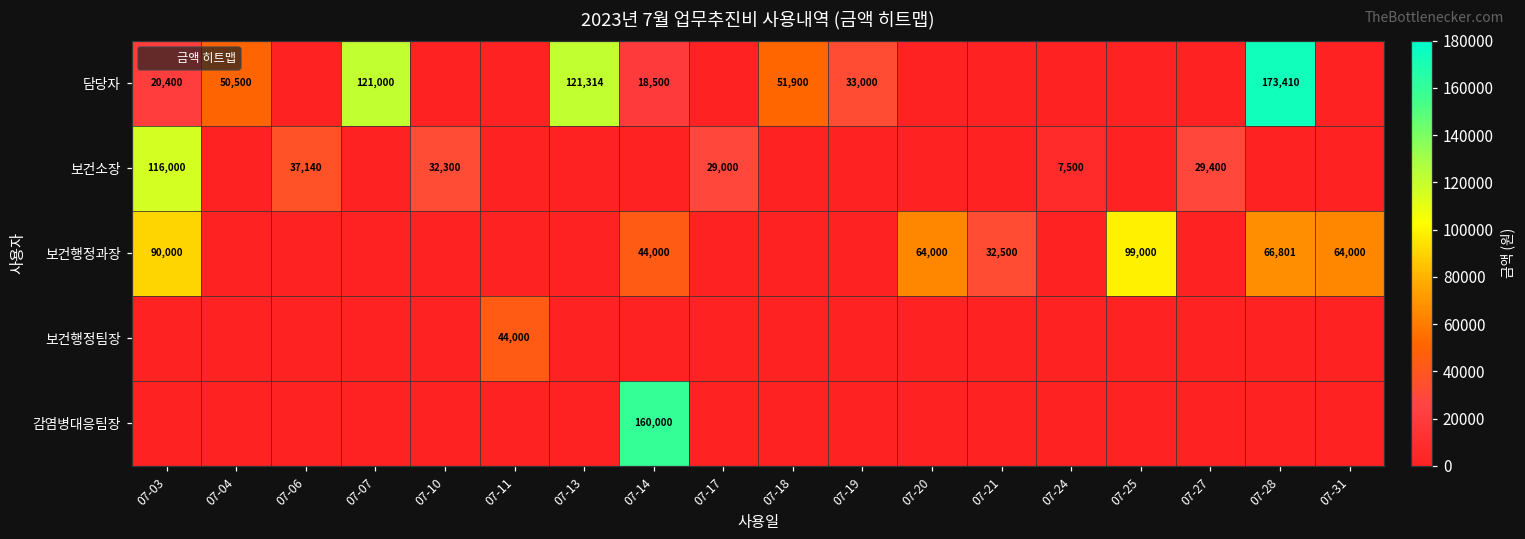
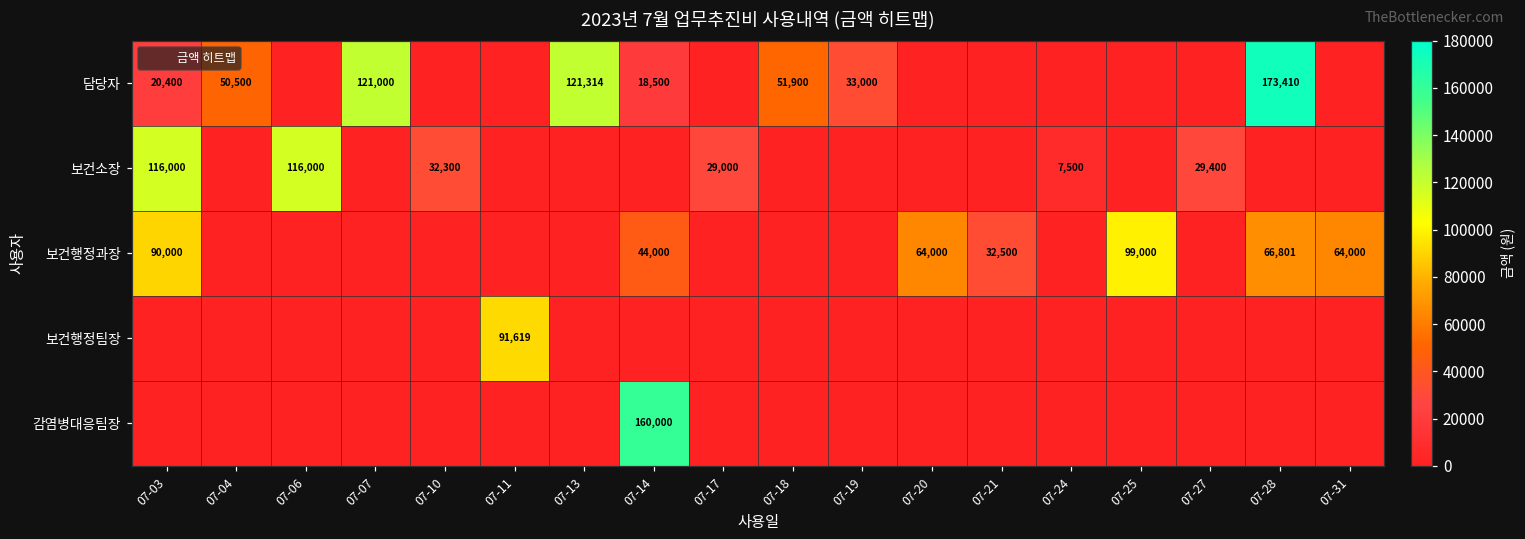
  {
    "담당자": {
      "07-03": "20,400",
      "07-04": "50,500",
      "07-07": "121,000",
      "07-13": "121,314",
      "07-14": "18,500",
      "07-18": "51,900",
      "07-19": "33,000",
      "07-28": "173,410"
    },
    "보건소장": {
      "07-03": "116,000",
-     "07-06": "37,140",
+     "07-06": "116,000",
      "07-10": "32,300",
      "07-17": "29,000",
      "07-24": "7,500",
      "07-27": "29,400"
    },
    "보건행정과장": {
      "07-03": "90,000",
      "07-14": "44,000",
      "07-20": "64,000",
      "07-21": "32,500",
      "07-25": "99,000",
      "07-28": "66,801",
      "07-31": "64,000"
    },
    "보건행정팀장": {
-     "07-11": "44,000"
+     "07-11": "91,619"
    },
    "감염병대응팀장": {
      "07-14": "160,000"
    }
  }
